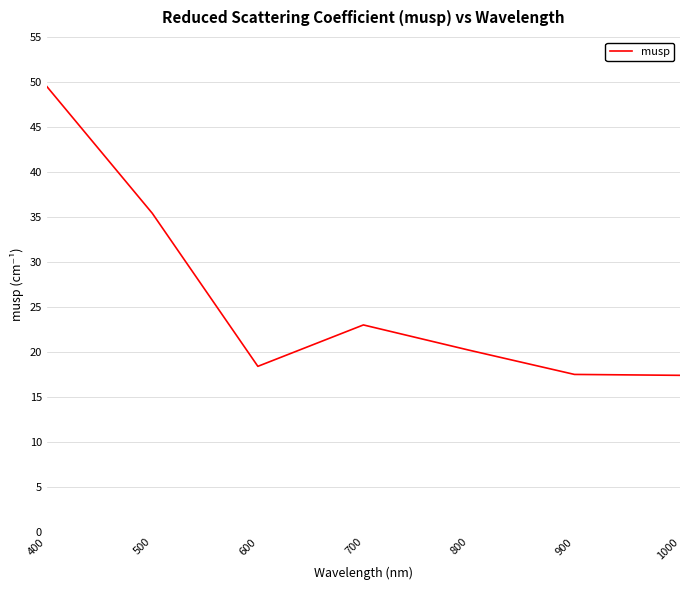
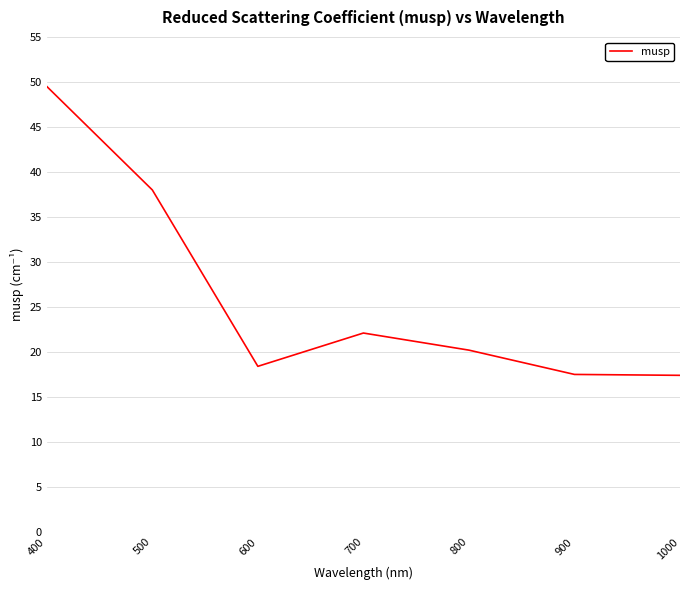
  {
    "400": 50,
-   "500": 35,
+   "500": 38,
    "600": 18,
-   "700": 23,
+   "700": 22,
    "800": 20,
    "900": 18,
    "1000": 17
  }
